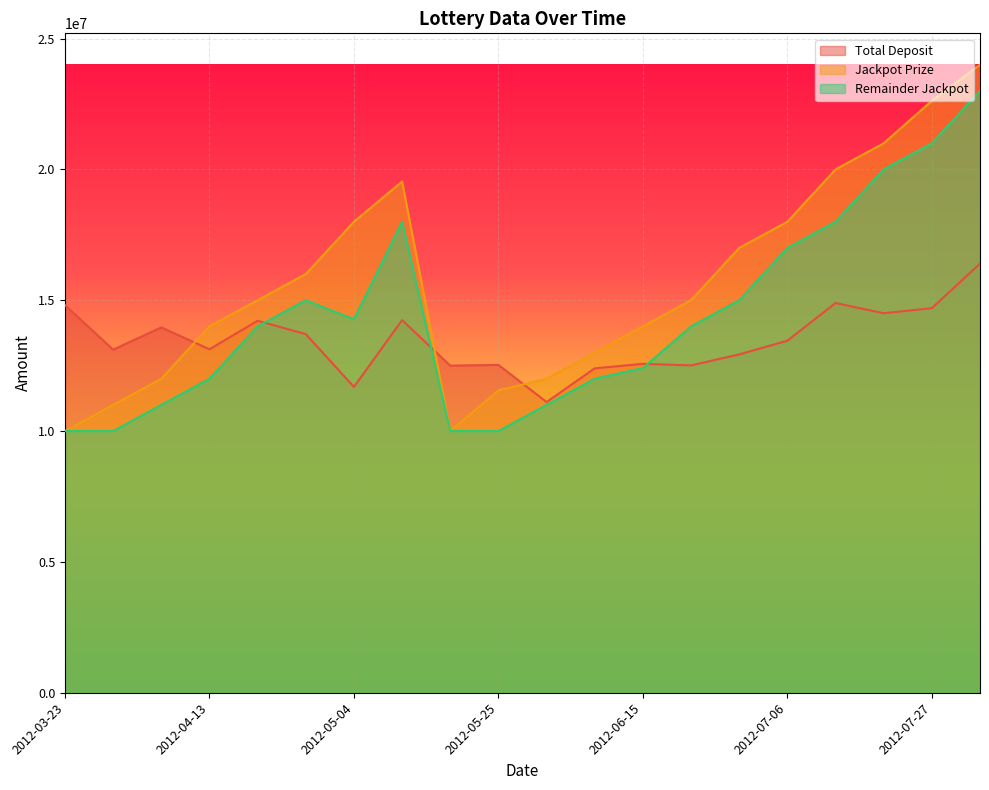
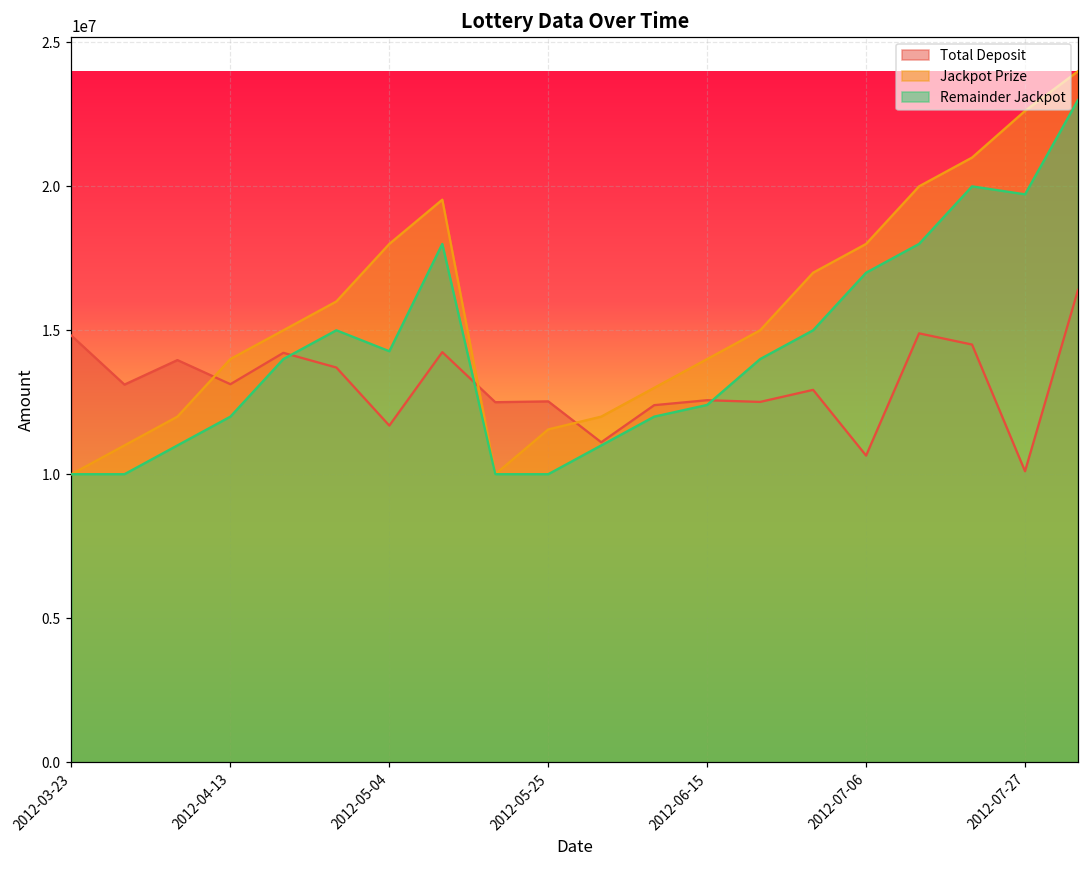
  {
    "Total Deposit": {
      "2012-03-23": 14800000,
      "2012-04-13": 13100000,
      "2012-05-04": 11700000,
      "2012-05-25": 12500000,
      "2012-06-15": 12600000,
-     "2012-07-06": 13500000,
-     "2012-07-27": 14700000
+     "2012-07-06": 10600000,
+     "2012-07-27": 10100000
    },
    "Jackpot Prize": {
      "2012-04-13": 14000000,
      "2012-05-04": 18000000,
      "2012-05-25": 11600000,
      "2012-06-15": 14000000,
      "2012-07-06": 18000000
    },
    "Remainder Jackpot": {
      "2012-04-13": 12000000,
      "2012-05-04": 14300000,
      "2012-05-25": 10000000,
      "2012-06-15": 12400000,
      "2012-07-06": 17000000,
-     "2012-07-27": 21000000
+     "2012-07-27": 19700000
    }
  }
